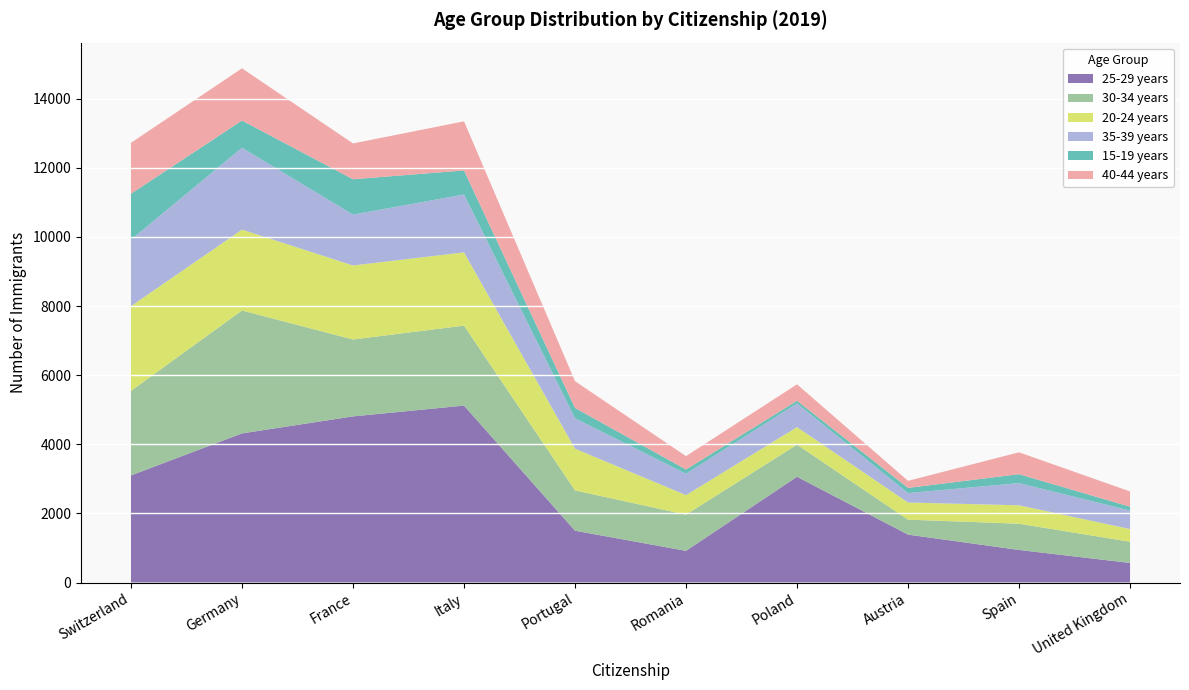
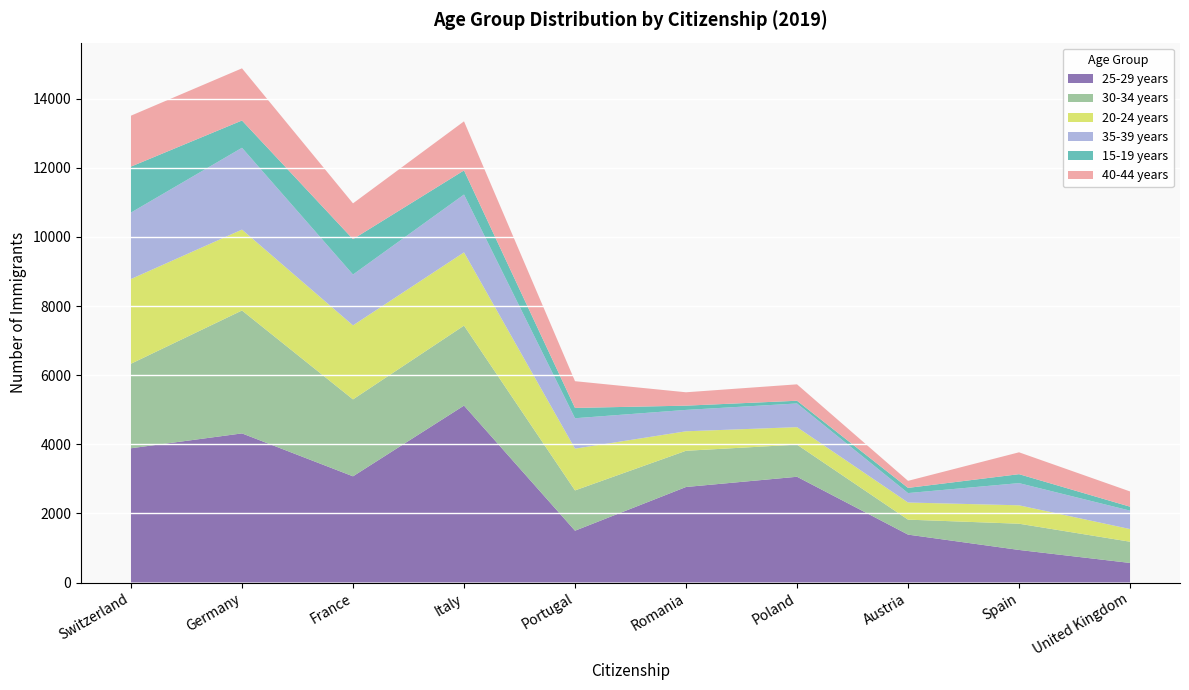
  {
    "25-29 years": {
-     "Switzerland": 3100,
+     "Switzerland": 3900,
      "Germany": 4300,
-     "France": 4800,
+     "France": 3100,
      "Italy": 5100,
      "Portugal": 1500,
-     "Romania": 900,
+     "Romania": 2800,
      "Poland": 3100,
      "Austria": 1400,
      "Spain": 900
    }
  }
